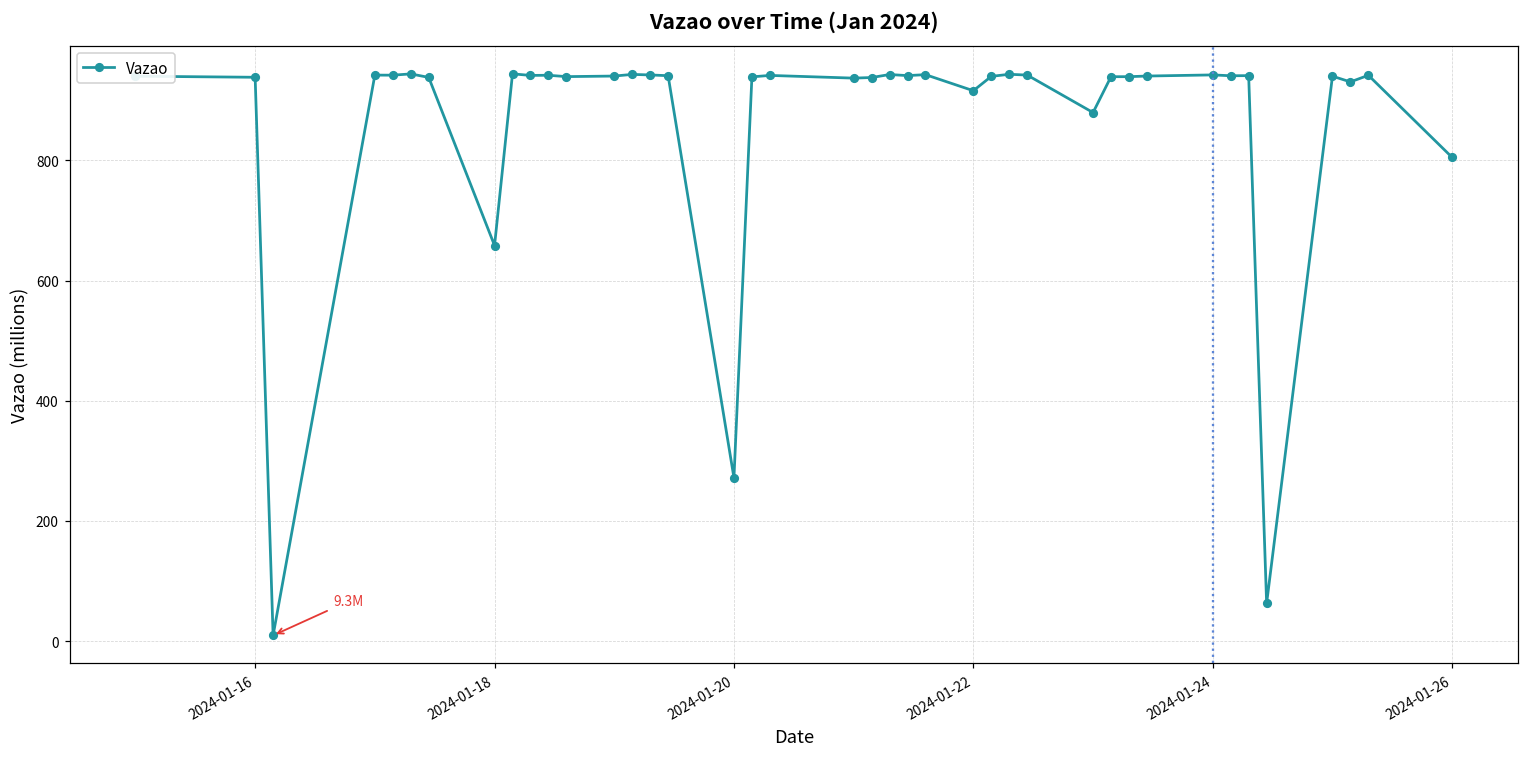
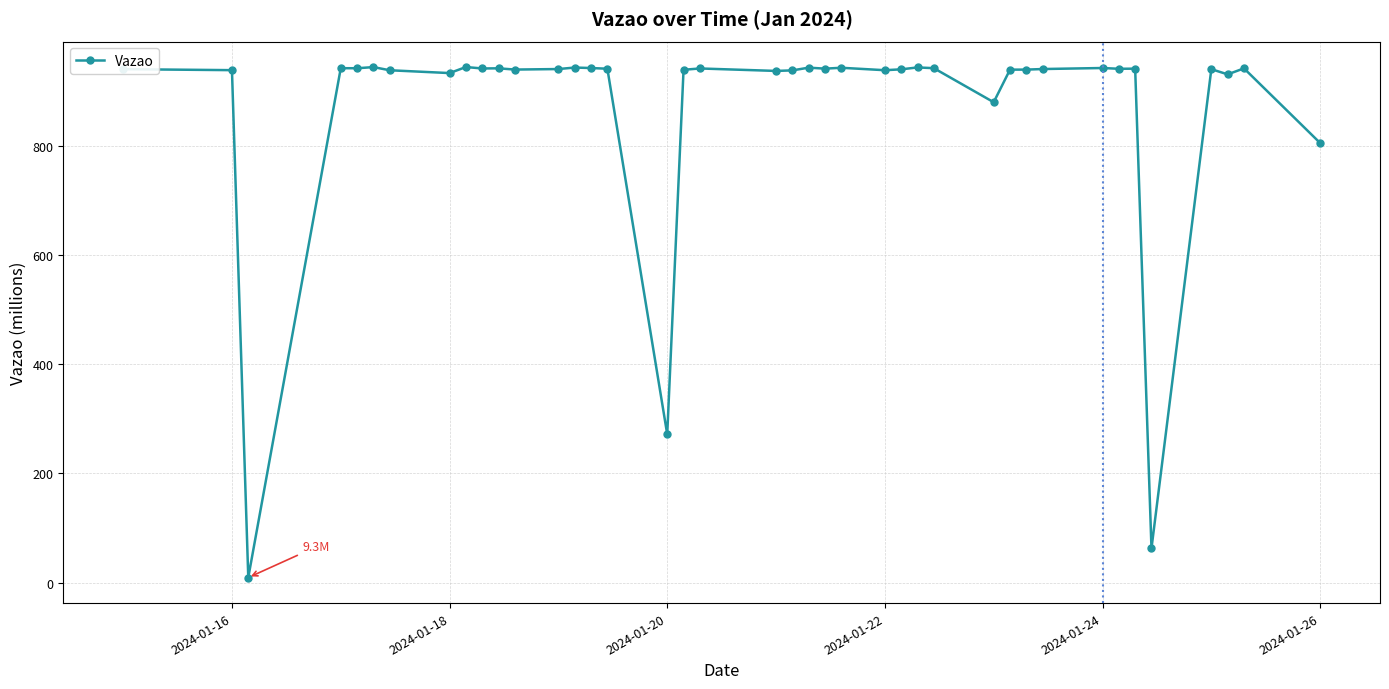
  {
    "2024-01-16": 940,
-   "2024-01-18": 660,
+   "2024-01-18": 930,
    "2024-01-20": 270,
-   "2024-01-22": 920,
+   "2024-01-22": 940,
    "2024-01-24": 940,
    "2024-01-26": 800
  }
